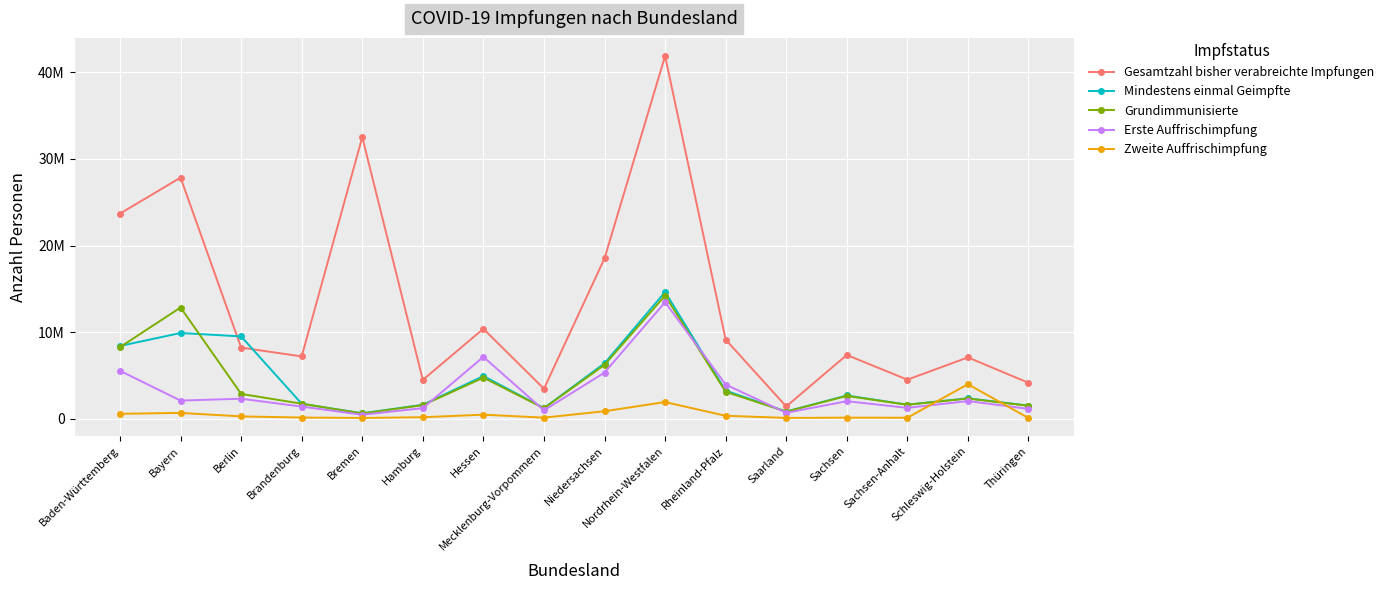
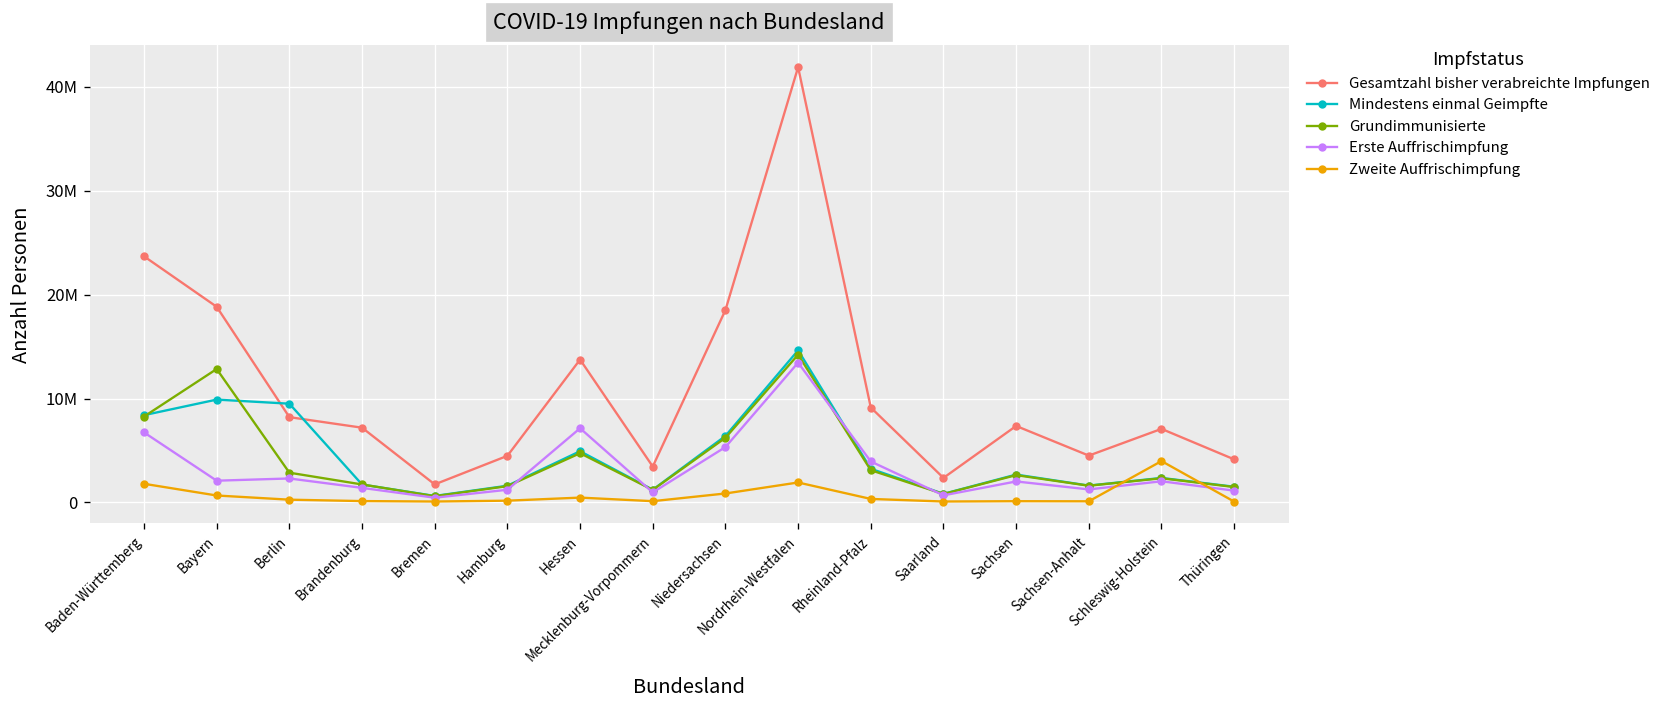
  {
    "Gesamtzahl bisher verabreichte Impfungen": {
      "Baden-Württemberg": 24000000,
-     "Bayern": 28000000,
+     "Bayern": 19000000,
      "Berlin": 8000000,
      "Brandenburg": 7000000,
-     "Bremen": 33000000,
+     "Bremen": 2000000,
      "Hamburg": 4000000,
-     "Hessen": 10000000,
+     "Hessen": 14000000,
      "Mecklenburg-Vorpommern": 3000000,
      "Niedersachsen": 19000000,
      "Nordrhein-Westfalen": 42000000,
      "Rheinland-Pfalz": 9000000,
-     "Saarland": 1000000,
+     "Saarland": 2000000,
      "Sachsen": 7000000,
      "Sachsen-Anhalt": 5000000,
      "Schleswig-Holstein": 7000000,
      "Thüringen": 4000000
    },
    "Mindestens einmal Geimpfte": {
      "Bayern": 10000000,
      "Berlin": 10000000,
      "Nordrhein-Westfalen": 15000000
    },
    "Grundimmunisierte": {
      "Bayern": 13000000,
      "Berlin": 3000000,
      "Nordrhein-Westfalen": 14000000
    },
    "Erste Auffrischimpfung": {
-     "Baden-Württemberg": 6000000,
+     "Baden-Württemberg": 7000000,
      "Bayern": 2000000,
      "Berlin": 2000000,
      "Brandenburg": 1000000,
      "Hamburg": 1000000,
      "Hessen": 7000000,
      "Niedersachsen": 5000000,
      "Nordrhein-Westfalen": 13000000,
      "Rheinland-Pfalz": 4000000,
      "Sachsen": 2000000,
      "Sachsen-Anhalt": 1000000,
      "Schleswig-Holstein": 2000000,
      "Thüringen": 1000000
    },
    "Zweite Auffrischimpfung": {
-     "Baden-Württemberg": 1000000,
+     "Baden-Württemberg": 2000000,
      "Bayern": 1000000,
      "Berlin": 0,
      "Brandenburg": 0,
      "Bremen": 0,
      "Hamburg": 0,
      "Hessen": 0,
      "Mecklenburg-Vorpommern": 0,
      "Niedersachsen": 1000000,
      "Nordrhein-Westfalen": 2000000,
      "Rheinland-Pfalz": 0,
      "Saarland": 0,
      "Sachsen": 0,
      "Sachsen-Anhalt": 0,
      "Schleswig-Holstein": 4000000,
      "Thüringen": 0
    }
  }
